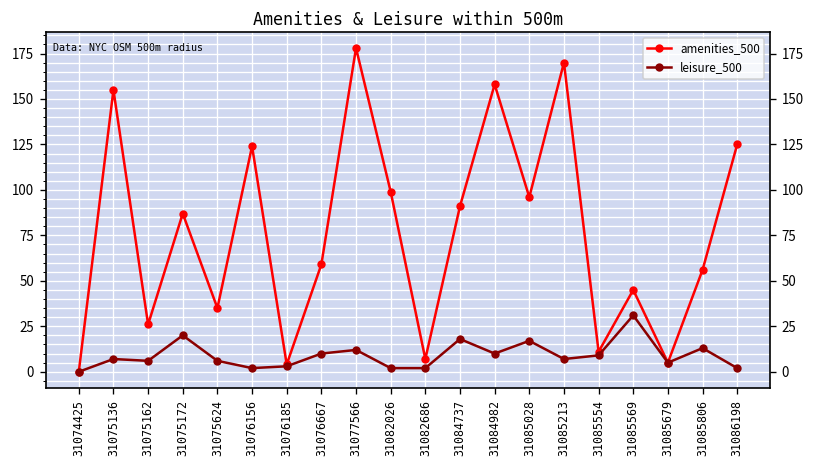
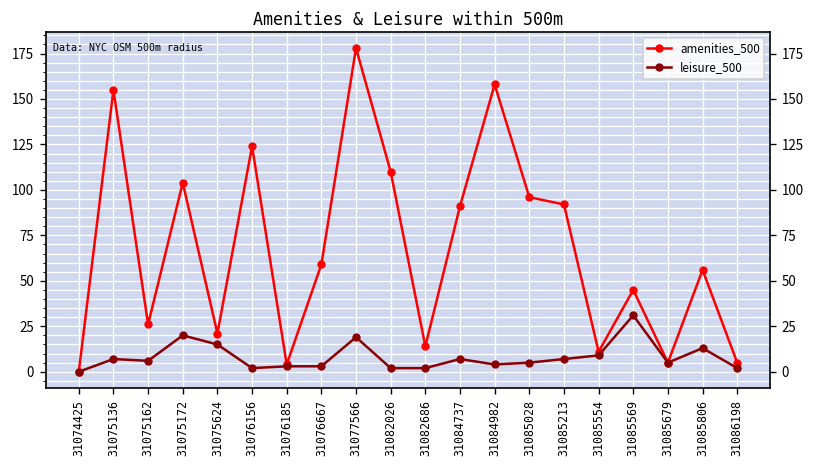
  {
    "amenities_500": {
      "31075136": 155,
      "31075162": 26,
-     "31075172": 87,
-     "31075624": 35,
+     "31075172": 104,
+     "31075624": 21,
      "31076156": 124,
      "31076667": 59,
      "31077566": 178,
-     "31082026": 99,
-     "31082686": 7,
+     "31082026": 110,
+     "31082686": 14,
      "31084737": 91,
      "31084982": 158,
      "31085028": 96,
-     "31085213": 170,
+     "31085213": 92,
      "31085554": 11,
      "31085569": 45,
      "31085806": 56,
-     "31086198": 125
+     "31086198": 5
    },
    "leisure_500": {
      "31075136": 7,
      "31075162": 6,
      "31075172": 20,
-     "31075624": 6,
+     "31075624": 15,
      "31076156": 2,
-     "31076667": 10,
-     "31077566": 12,
+     "31076667": 3,
+     "31077566": 19,
      "31082026": 2,
      "31082686": 2,
-     "31084737": 18,
-     "31084982": 10,
-     "31085028": 17,
+     "31084737": 7,
+     "31084982": 4,
+     "31085028": 5,
      "31085213": 7,
      "31085554": 9,
      "31085569": 31,
      "31085806": 13,
      "31086198": 2
    }
  }
